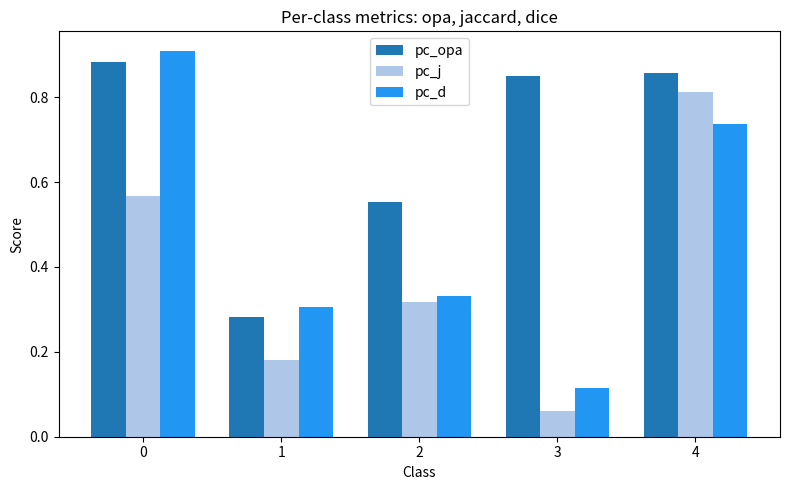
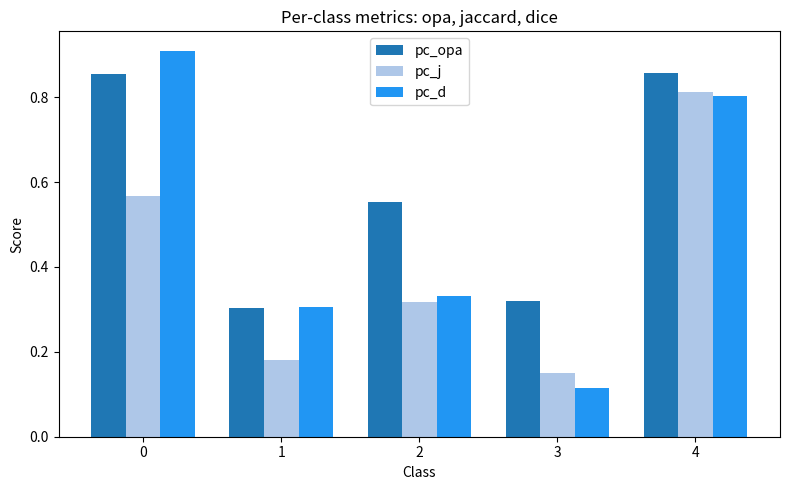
  {
    "pc_opa": {
-     "0": 0.88,
-     "1": 0.28,
+     "0": 0.85,
+     "1": 0.30,
      "2": 0.55,
-     "3": 0.85,
+     "3": 0.32,
      "4": 0.86
    },
    "pc_j": {
      "0": 0.57,
      "1": 0.18,
      "2": 0.32,
-     "3": 0.06,
+     "3": 0.15,
      "4": 0.81
    },
    "pc_d": {
      "0": 0.91,
      "1": 0.31,
      "2": 0.33,
      "3": 0.11,
-     "4": 0.74
+     "4": 0.80
    }
  }
